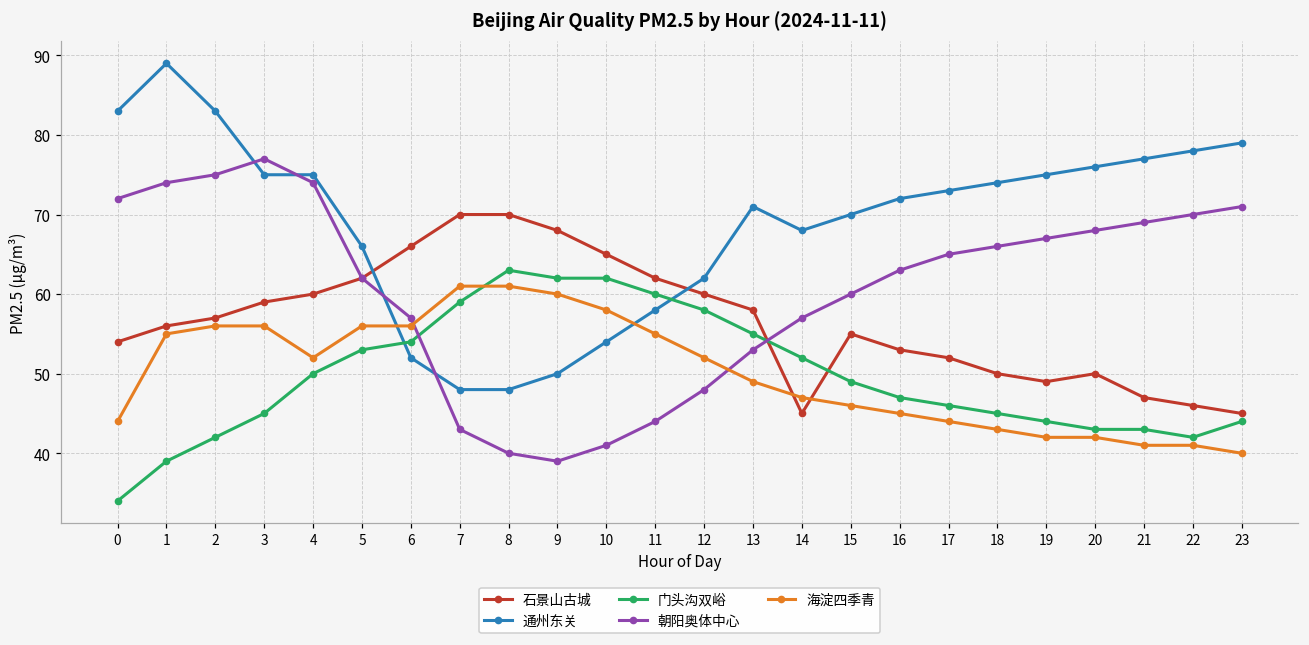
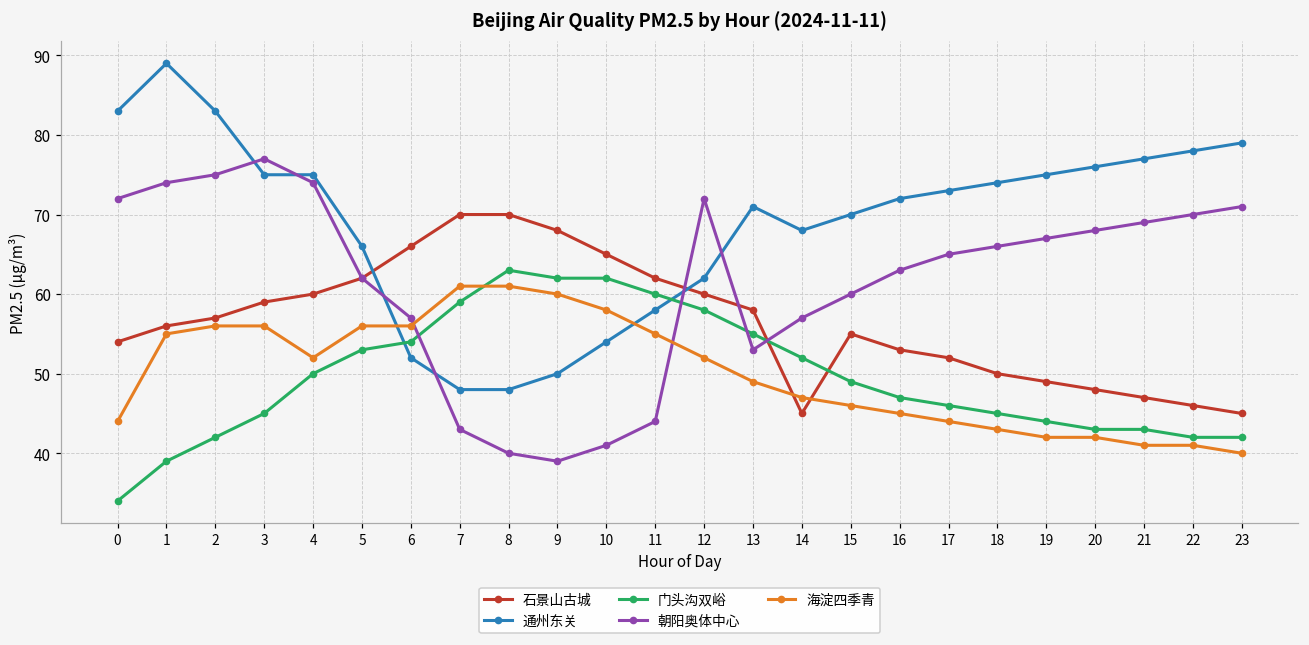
  {
    "石景山古城": {
      "0": 54,
      "1": 56,
      "2": 57,
      "3": 59,
      "4": 60,
      "6": 66,
      "7": 70,
      "8": 70,
      "9": 68,
      "10": 65,
      "11": 62,
      "12": 60,
      "13": 58,
      "14": 45,
      "15": 55,
      "16": 53,
      "17": 52,
      "18": 50,
      "19": 49,
-     "20": 50,
+     "20": 48,
      "21": 47,
      "22": 46,
      "23": 45
    },
    "通州东关": {
      "0": 83,
      "1": 89,
      "2": 83,
      "3": 75,
      "4": 75,
      "5": 66,
      "6": 52,
      "7": 48,
      "8": 48,
      "9": 50,
      "10": 54,
      "11": 58,
      "12": 62,
      "13": 71,
      "14": 68,
      "15": 70,
      "16": 72,
      "17": 73,
      "18": 74,
      "19": 75,
      "20": 76,
      "21": 77,
      "22": 78,
      "23": 79
    },
    "门头沟双峪": {
      "0": 34,
      "1": 39,
      "2": 42,
      "3": 45,
      "4": 50,
      "5": 53,
      "6": 54,
      "7": 59,
      "8": 63,
      "9": 62,
      "10": 62,
      "11": 60,
      "12": 58,
      "13": 55,
      "14": 52,
      "15": 49,
      "16": 47,
      "17": 46,
      "18": 45,
      "19": 44,
      "20": 43,
      "21": 43,
      "22": 42,
-     "23": 44
+     "23": 42
    },
    "朝阳奥体中心": {
      "0": 72,
      "1": 74,
      "2": 75,
      "3": 77,
      "4": 74,
      "6": 57,
      "7": 43,
      "8": 40,
      "9": 39,
      "10": 41,
      "11": 44,
-     "12": 48,
+     "12": 72,
      "13": 53,
      "14": 57,
      "15": 60,
      "16": 63,
      "17": 65,
      "18": 66,
      "19": 67,
      "20": 68,
      "21": 69,
      "22": 70,
      "23": 71
    },
    "海淀四季青": {
      "0": 44,
      "1": 55,
      "2": 56,
      "3": 56,
      "4": 52,
      "5": 56,
      "6": 56,
      "7": 61,
      "8": 61,
      "9": 60,
      "10": 58,
      "11": 55,
      "12": 52,
      "13": 49,
      "14": 47,
      "15": 46,
      "16": 45,
      "17": 44,
      "18": 43,
      "19": 42,
      "20": 42,
      "21": 41,
      "22": 41,
      "23": 40
    }
  }
